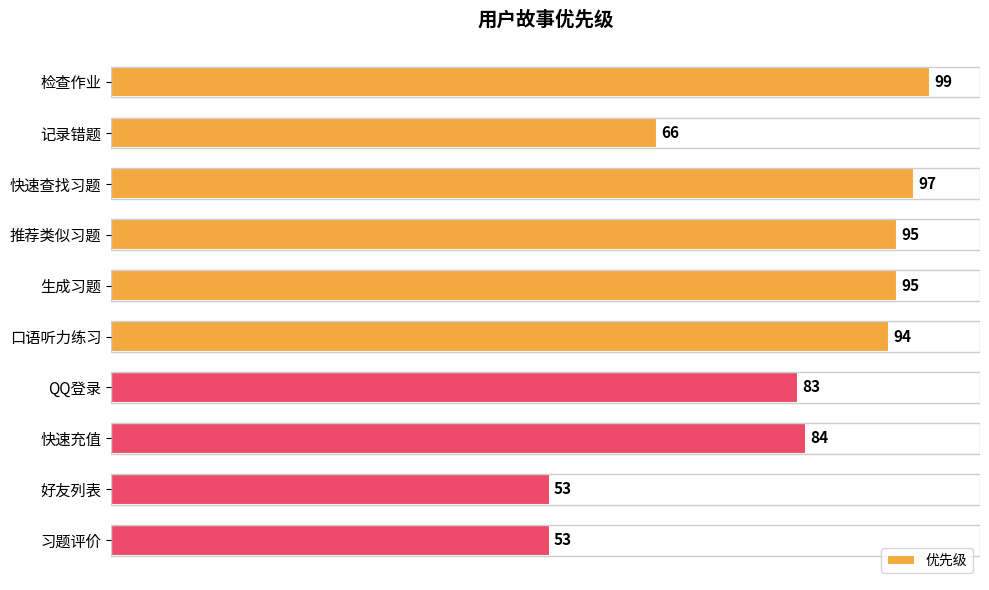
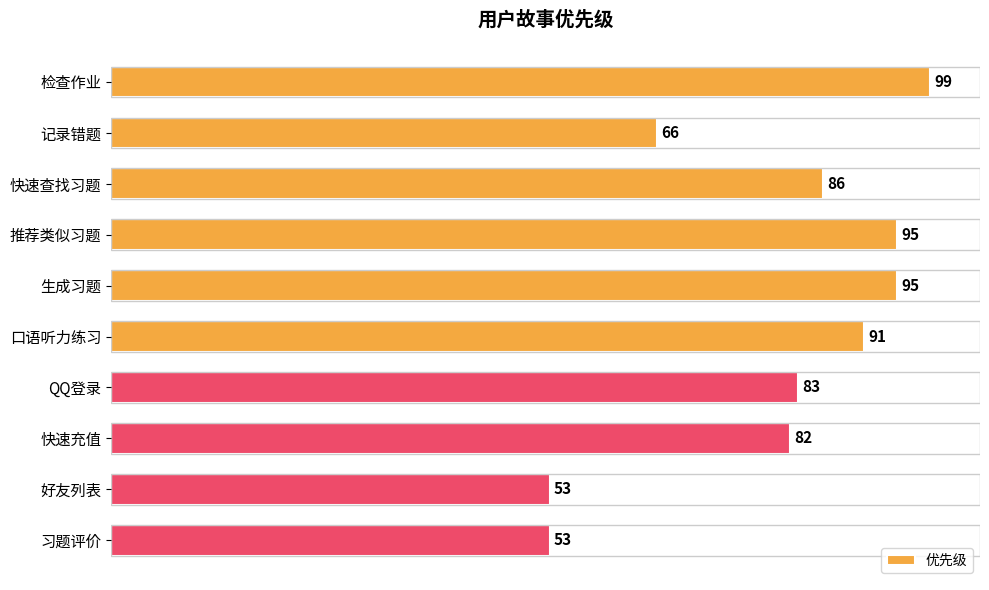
  {
    "检查作业": 99,
    "记录错题": 66,
-   "快速查找习题": 97,
+   "快速查找习题": 86,
    "推荐类似习题": 95,
    "生成习题": 95,
-   "口语听力练习": 94,
+   "口语听力练习": 91,
    "QQ登录": 83,
-   "快速充值": 84,
+   "快速充值": 82,
    "好友列表": 53,
    "习题评价": 53
  }
